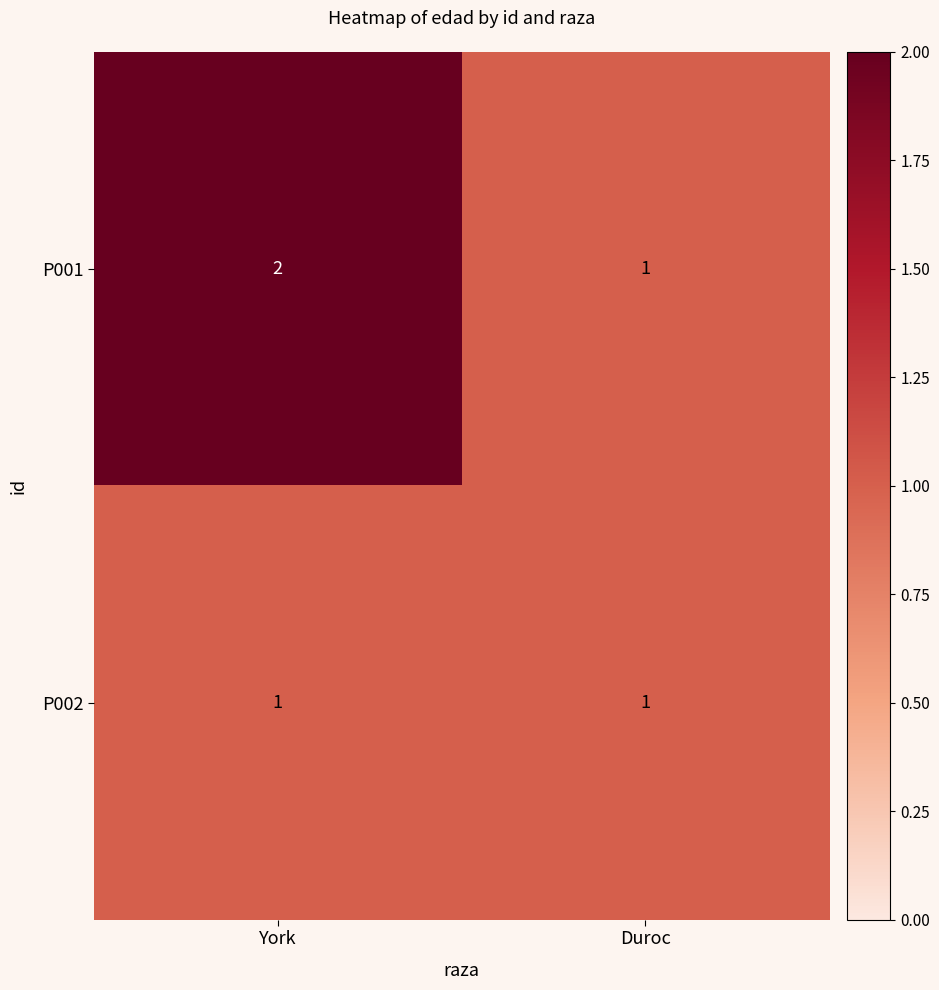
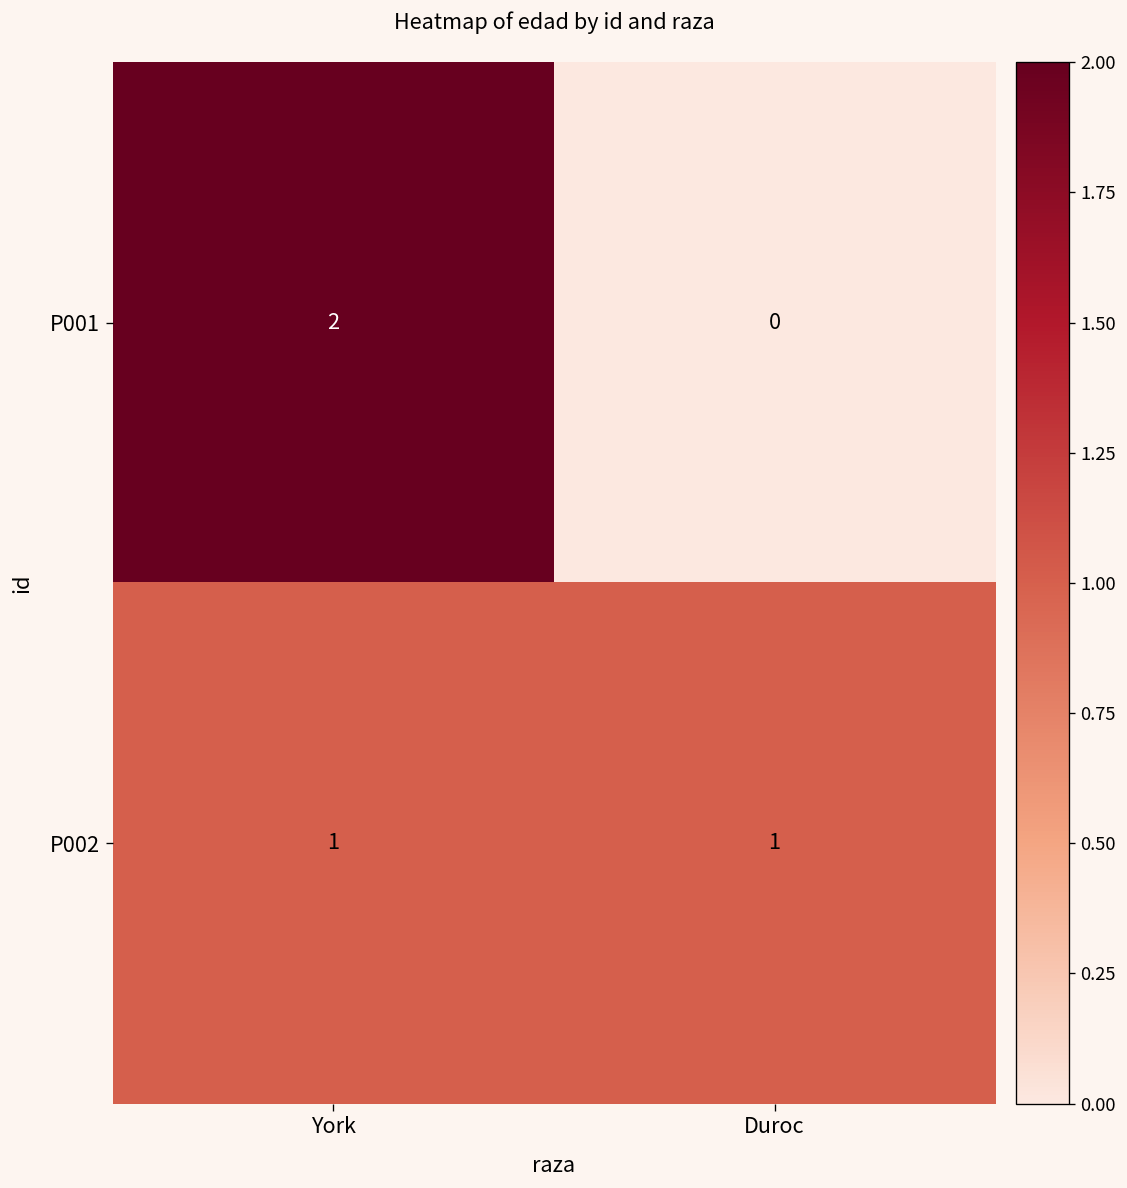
  {
    "P001": {
      "York": 2,
-     "Duroc": 1
+     "Duroc": 0
    },
    "P002": {
      "York": 1,
      "Duroc": 1
    }
  }
